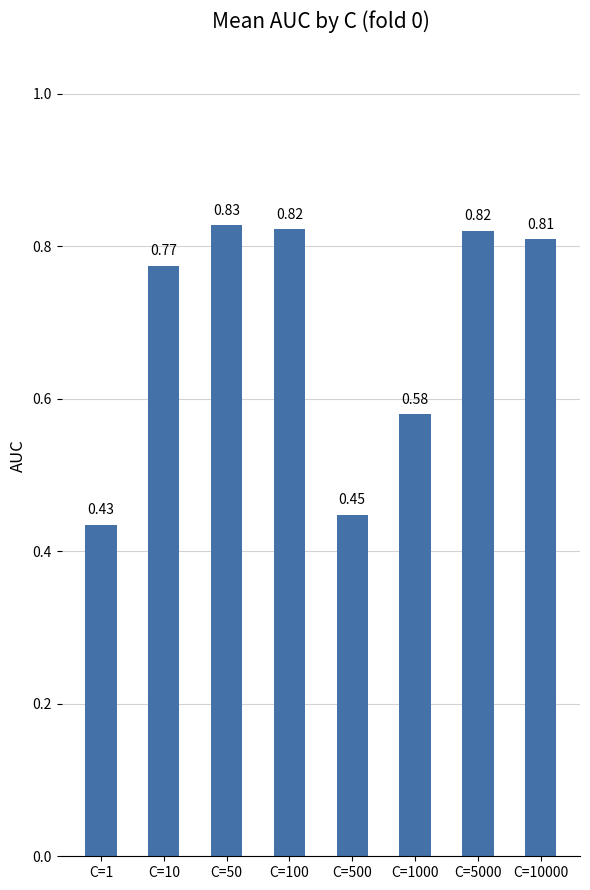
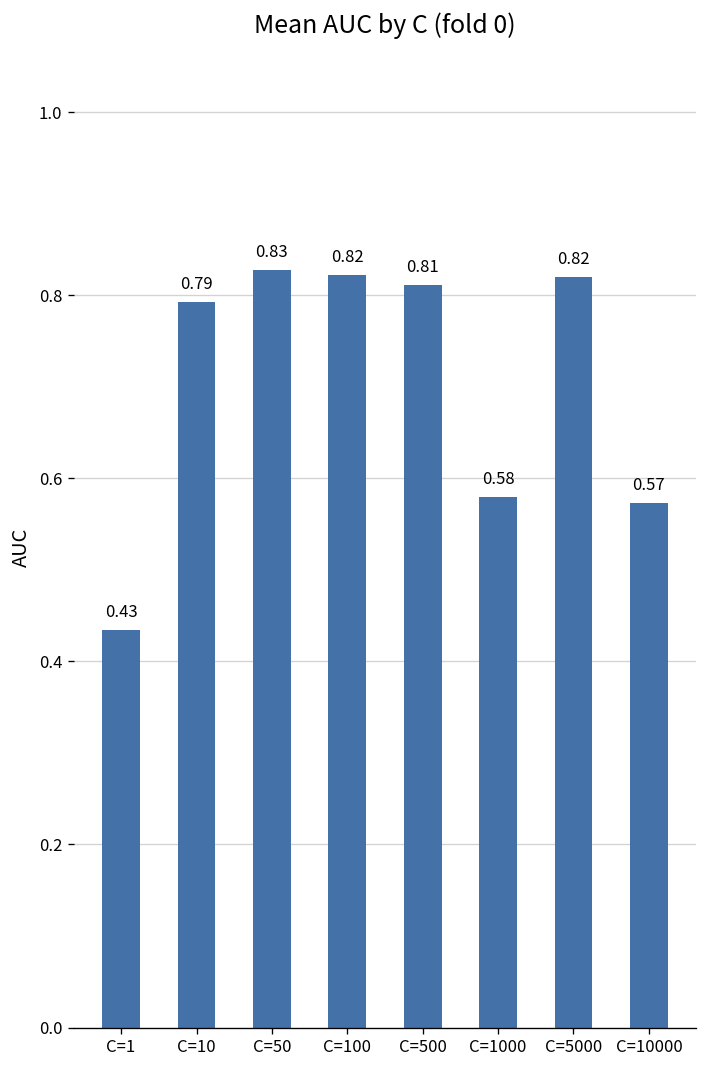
  {
    "C=1": 0.43,
-   "C=10": 0.77,
+   "C=10": 0.79,
    "C=50": 0.83,
    "C=100": 0.82,
-   "C=500": 0.45,
+   "C=500": 0.81,
    "C=1000": 0.58,
    "C=5000": 0.82,
-   "C=10000": 0.81
+   "C=10000": 0.57
  }
